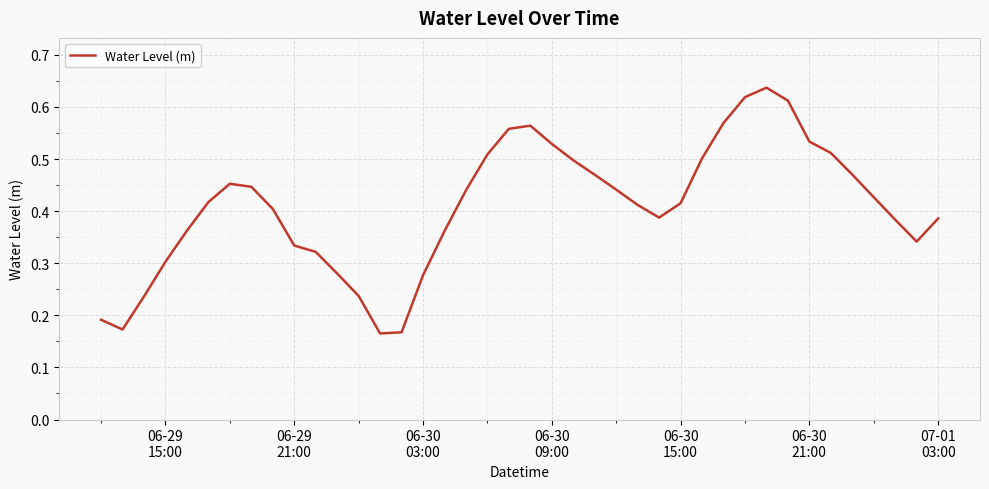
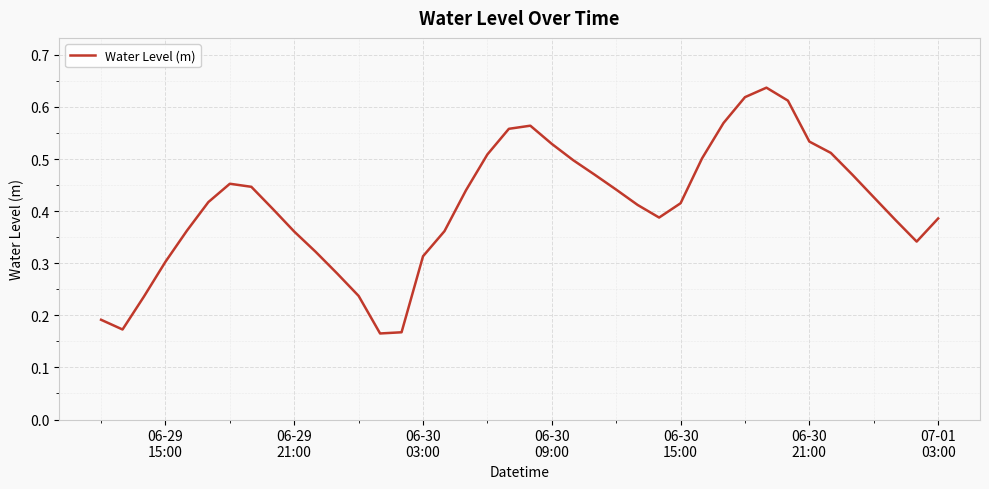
  {
    "06-29 15:00": 0.30,
-   "06-29 21:00": 0.33,
-   "06-30 03:00": 0.28,
+   "06-29 21:00": 0.36,
+   "06-30 03:00": 0.31,
    "06-30 09:00": 0.53,
    "06-30 15:00": 0.42,
    "06-30 21:00": 0.53,
    "07-01 03:00": 0.39
  }
